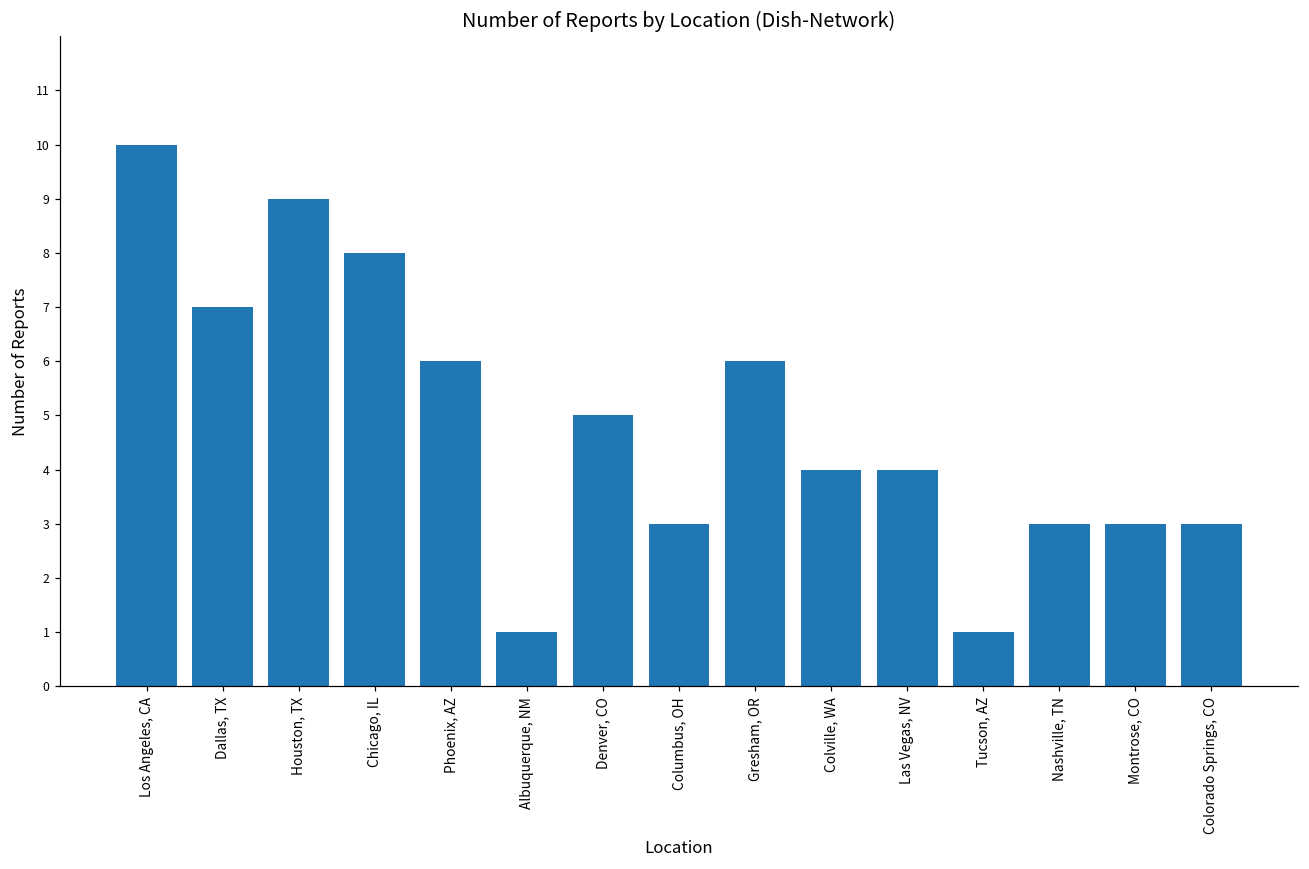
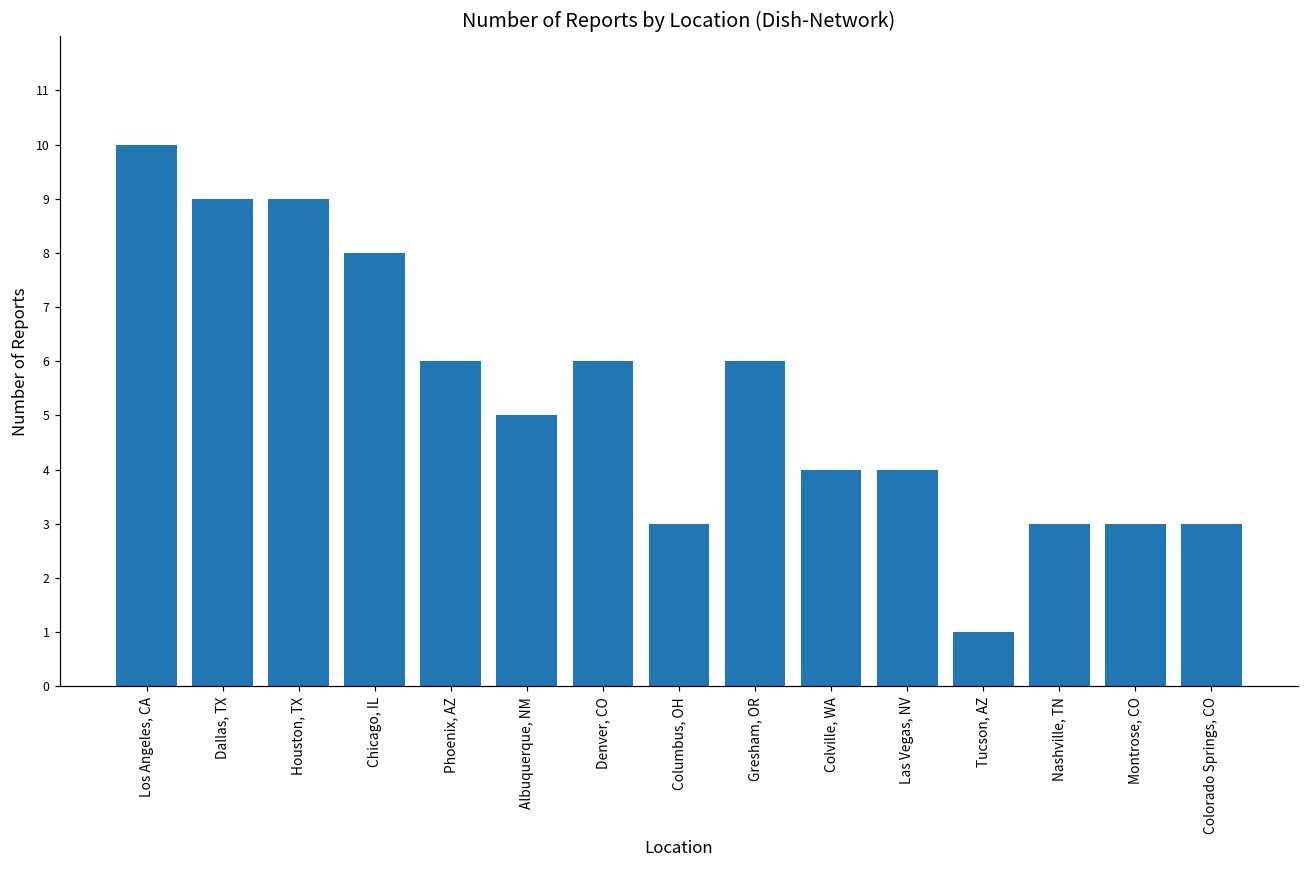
  {
    "Los Angeles, CA": 10,
-   "Dallas, TX": 7,
+   "Dallas, TX": 9,
    "Houston, TX": 9,
    "Chicago, IL": 8,
    "Phoenix, AZ": 6,
-   "Albuquerque, NM": 1,
-   "Denver, CO": 5,
+   "Albuquerque, NM": 5,
+   "Denver, CO": 6,
    "Columbus, OH": 3,
    "Gresham, OR": 6,
    "Colville, WA": 4,
    "Las Vegas, NV": 4,
    "Tucson, AZ": 1,
    "Nashville, TN": 3,
    "Montrose, CO": 3,
    "Colorado Springs, CO": 3
  }
